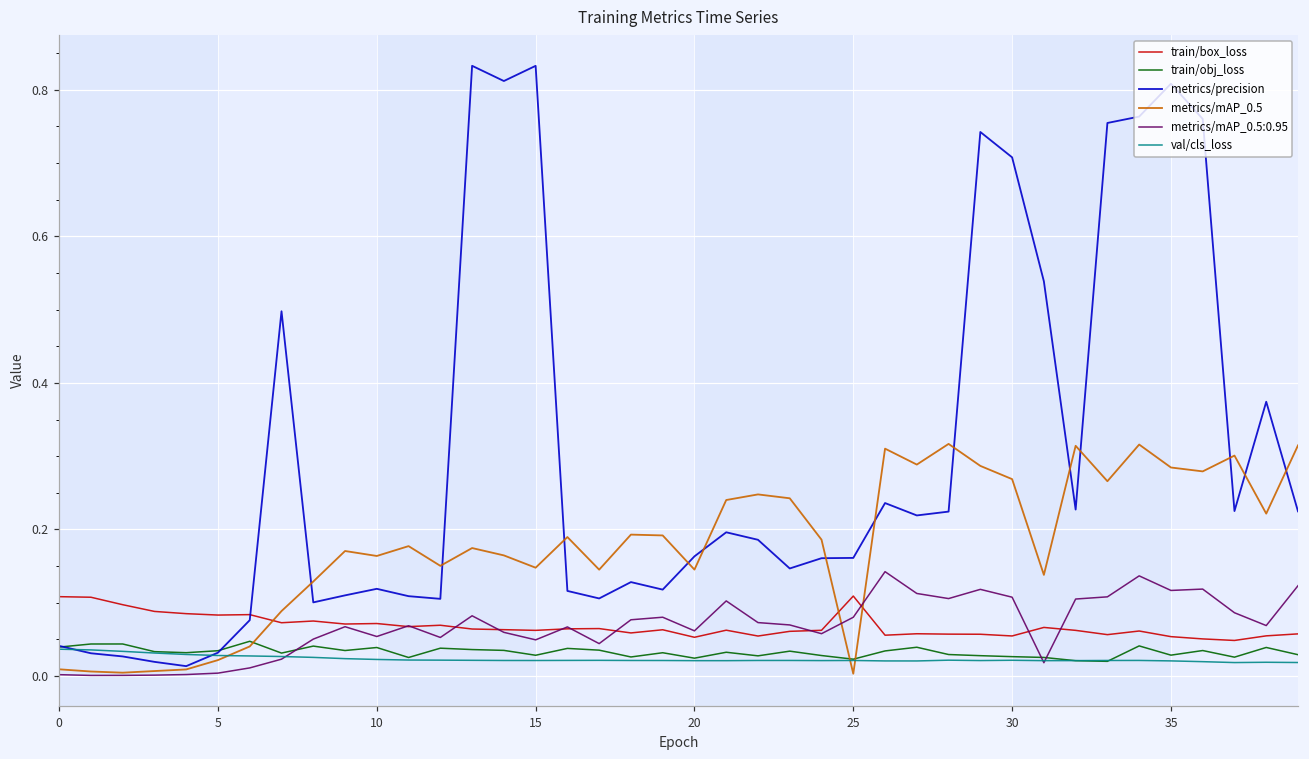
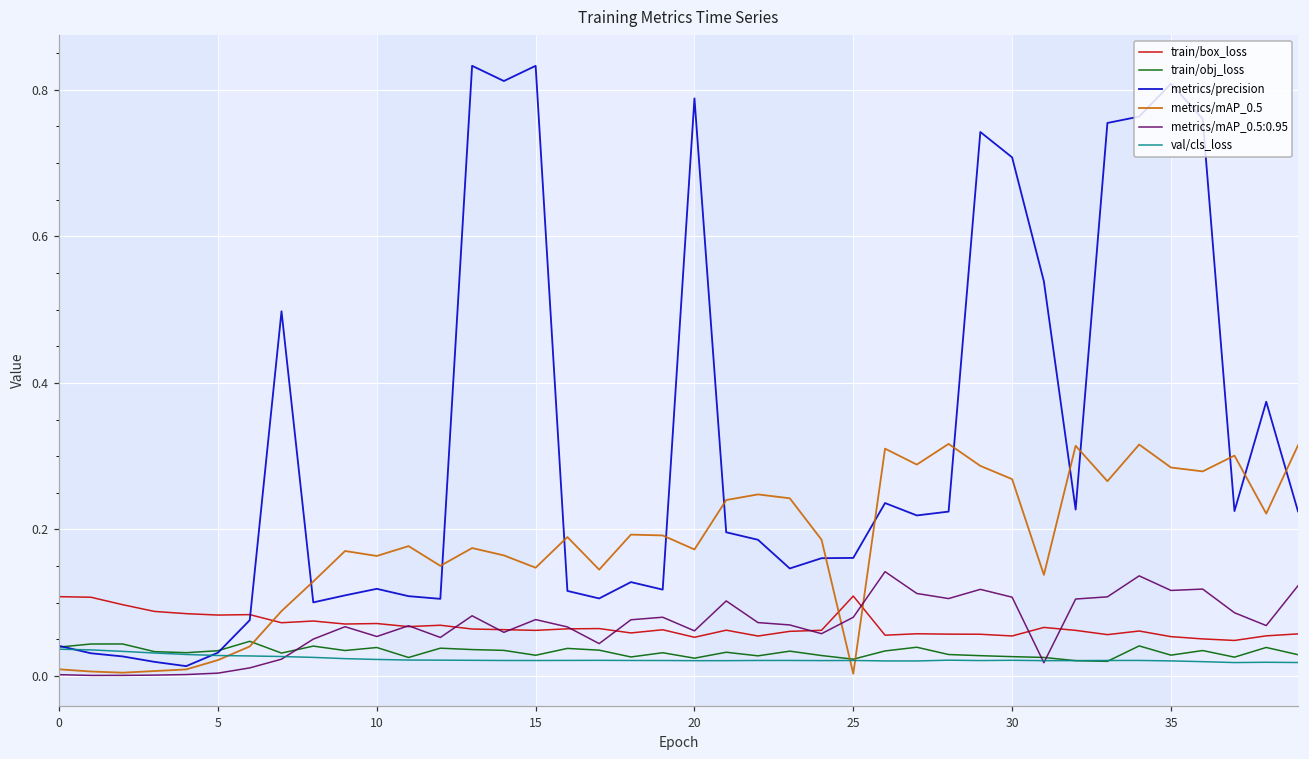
  {
    "train/box_loss": {
      "0": 0.11,
      "5": 0.08,
      "10": 0.07,
      "15": 0.06,
      "20": 0.05,
      "25": 0.11,
      "30": 0.05,
      "35": 0.05
    },
    "train/obj_loss": {
      "10": 0.04,
      "15": 0.03,
      "30": 0.03,
      "35": 0.03
    },
    "metrics/precision": {
      "10": 0.12,
      "15": 0.83,
-     "20": 0.16,
+     "20": 0.79,
      "25": 0.16,
      "30": 0.71
    },
    "metrics/mAP_0.5": {
      "0": 0.01,
      "5": 0.02,
      "10": 0.16,
      "15": 0.15,
-     "20": 0.15,
+     "20": 0.17,
      "25": 0.00,
      "30": 0.27,
      "35": 0.28
    },
    "metrics/mAP_0.5:0.95": {
      "0": 0.00,
      "5": 0.00,
      "10": 0.05,
-     "15": 0.05,
+     "15": 0.08,
      "20": 0.06,
      "25": 0.08,
      "30": 0.11,
      "35": 0.12
    },
    "val/cls_loss": {
      "5": 0.03,
      "10": 0.02,
      "15": 0.02,
      "30": 0.02,
      "35": 0.02
    }
  }
